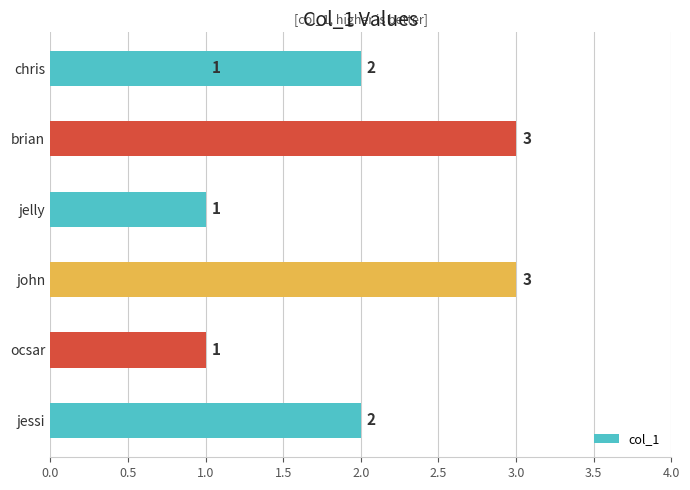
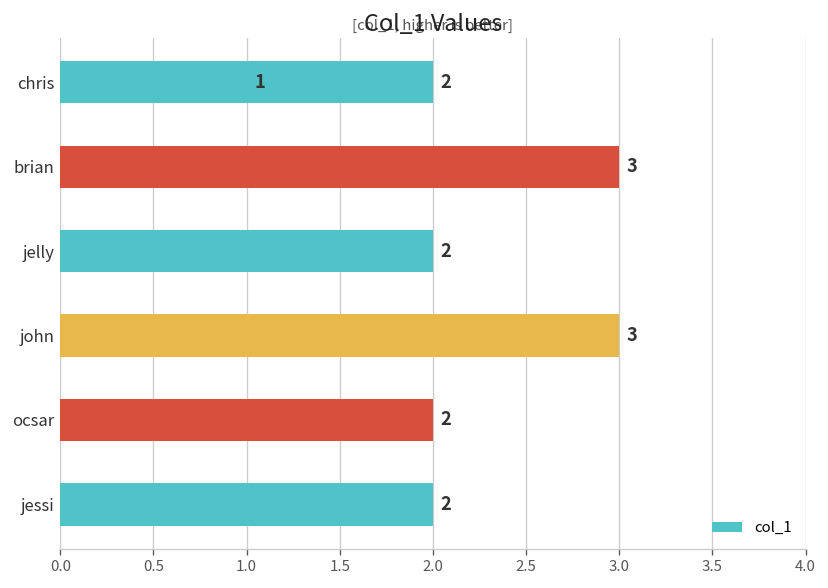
  {
    "brian": 3,
-   "jelly": 1,
+   "jelly": 2,
    "john": 3,
-   "ocsar": 1,
+   "ocsar": 2,
    "jessi": 2
  }
